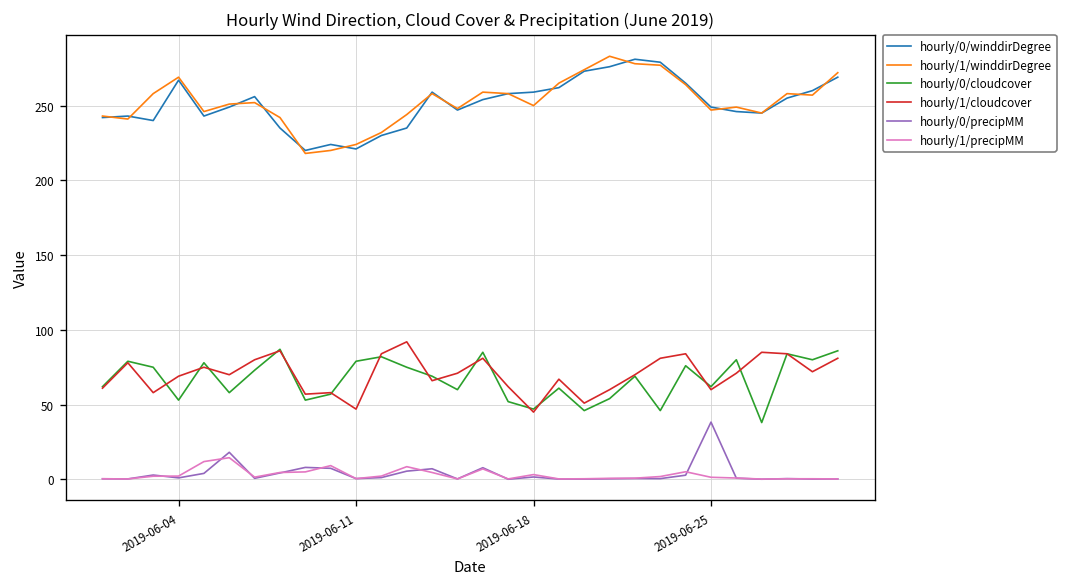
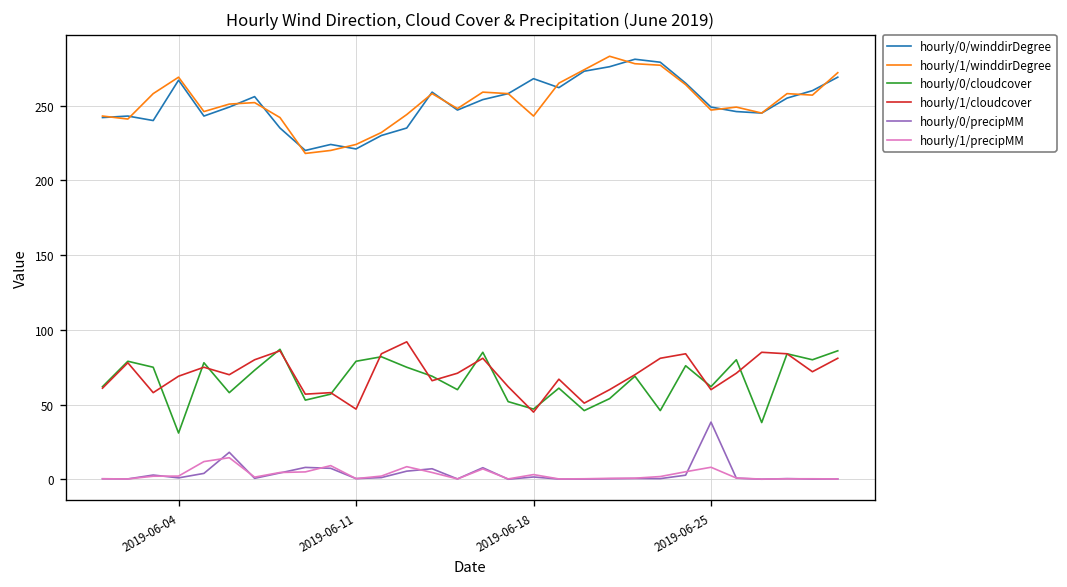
  {
    "hourly/0/winddirDegree": {
      "2019-06-11": 221,
-     "2019-06-18": 259
+     "2019-06-18": 268
    },
    "hourly/1/winddirDegree": {
      "2019-06-11": 224,
-     "2019-06-18": 250
+     "2019-06-18": 243
    },
    "hourly/0/cloudcover": {
-     "2019-06-04": 53,
+     "2019-06-04": 31,
      "2019-06-11": 79
    },
    "hourly/1/cloudcover": {
      "2019-06-04": 69,
      "2019-06-11": 47
    },
    "hourly/0/precipMM": {
      "2019-06-25": 38
    },
    "hourly/1/precipMM": {
-     "2019-06-25": 1
+     "2019-06-25": 8
    }
  }
